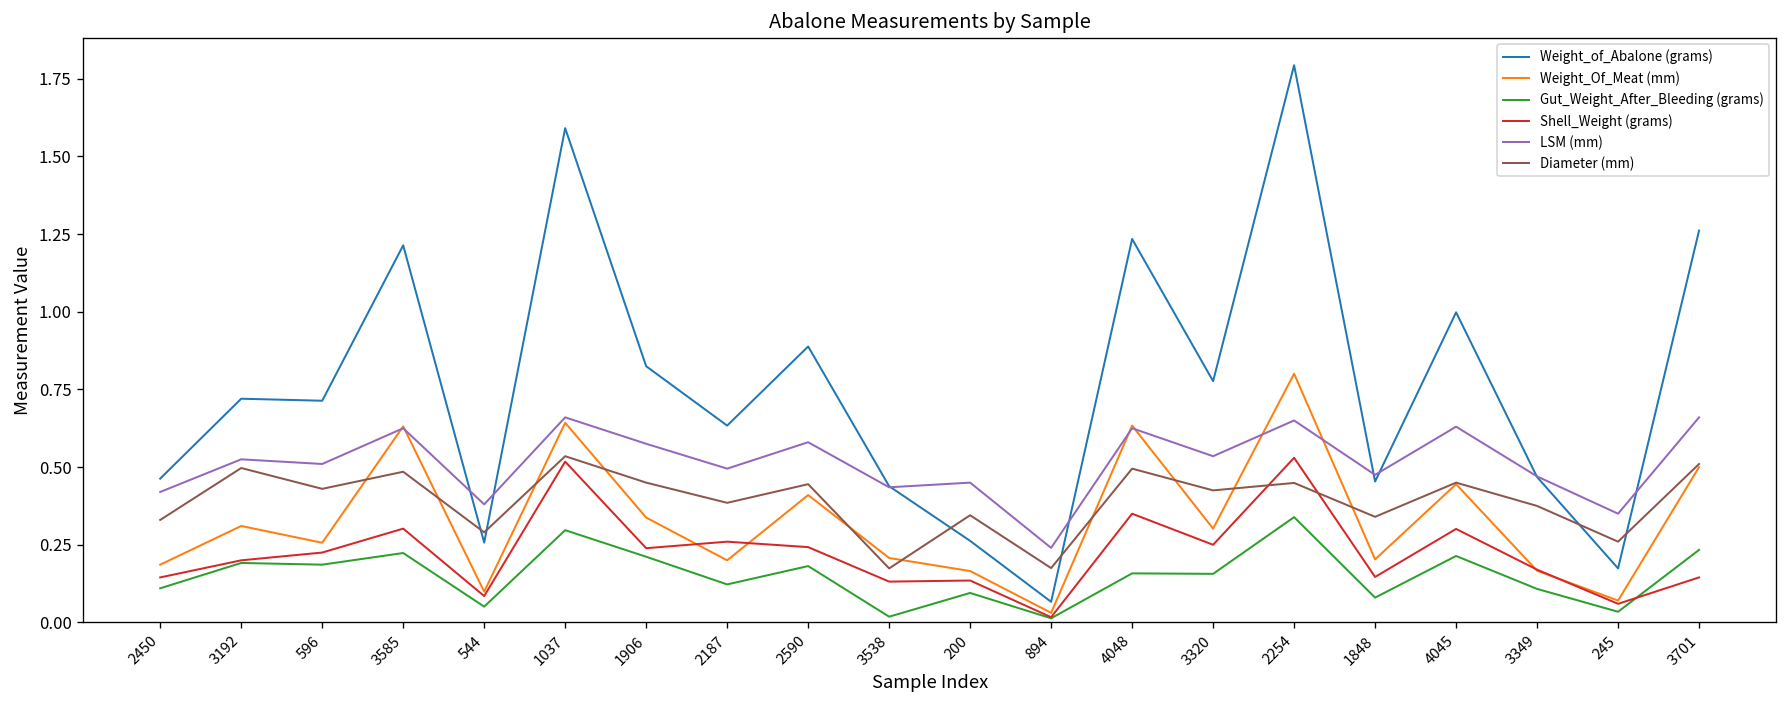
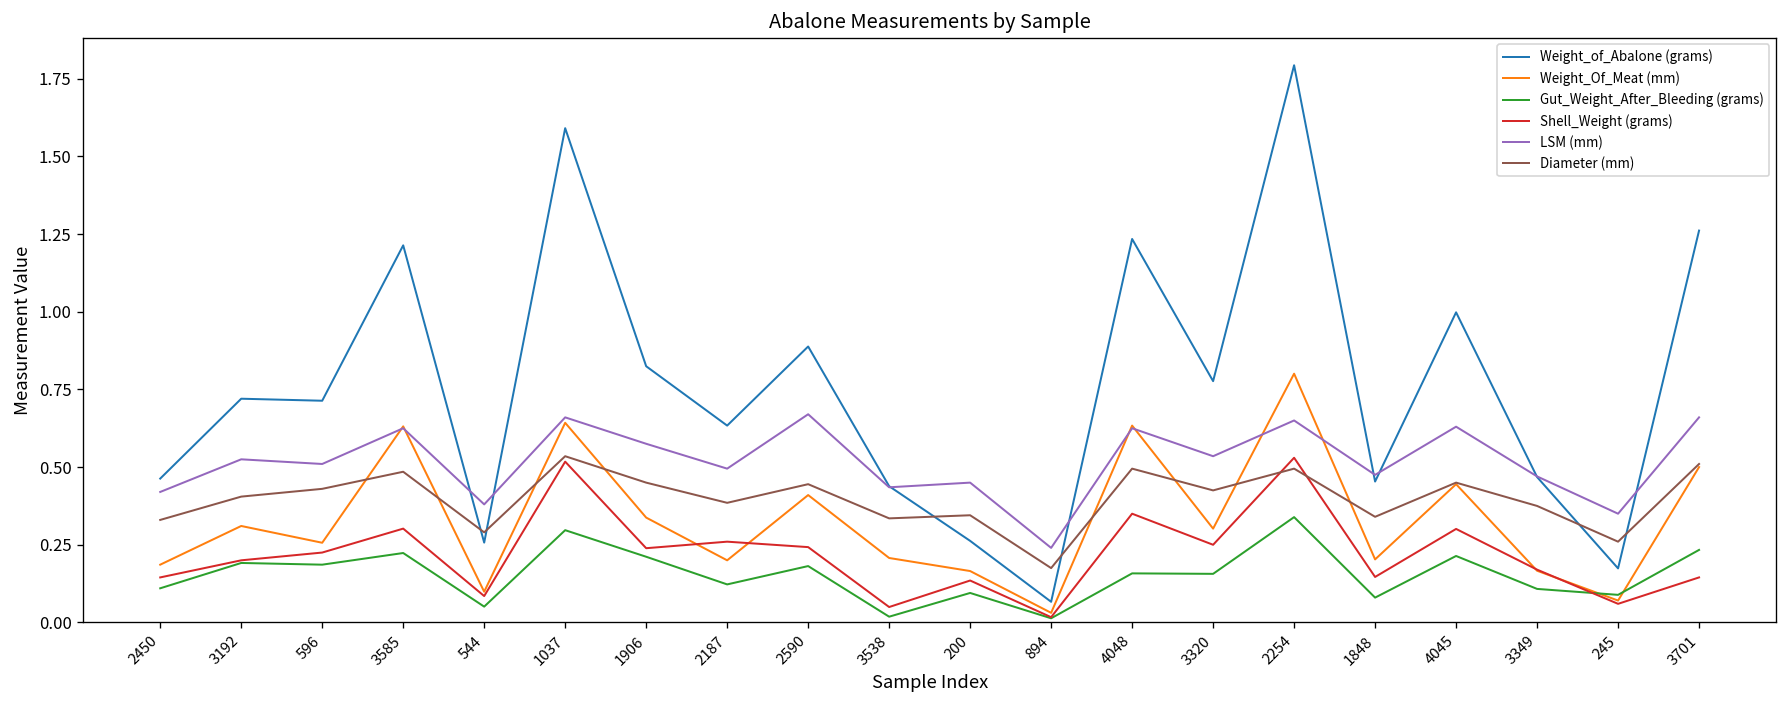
  {
    "Weight_of_Abalone (grams)": {
      "2450": 0.46,
      "3192": 0.72,
      "596": 0.71,
      "3585": 1.21,
      "544": 0.26,
      "1037": 1.59,
      "1906": 0.82,
      "2187": 0.63,
      "2590": 0.89,
      "200": 0.26,
      "894": 0.07,
      "4048": 1.23,
      "3320": 0.78,
      "2254": 1.79,
      "1848": 0.45,
      "4045": 1.00,
      "245": 0.17,
      "3701": 1.26
    },
    "Weight_Of_Meat (mm)": {
      "2450": 0.19,
      "3192": 0.31,
      "596": 0.26,
      "544": 0.10,
      "1037": 0.64,
      "1906": 0.34,
      "2187": 0.20,
      "2590": 0.41,
      "3538": 0.21,
      "200": 0.17,
      "894": 0.03,
      "3320": 0.30,
      "2254": 0.80,
      "1848": 0.20,
      "245": 0.07
    },
    "Gut_Weight_After_Bleeding (grams)": {
      "2450": 0.11,
      "596": 0.19,
      "3585": 0.22,
      "544": 0.05,
      "1037": 0.30,
      "1906": 0.21,
      "2187": 0.12,
      "2590": 0.18,
      "3538": 0.02,
      "200": 0.10,
      "4048": 0.16,
      "3320": 0.16,
      "2254": 0.34,
      "1848": 0.08,
      "4045": 0.21,
      "3349": 0.11,
-     "245": 0.03,
+     "245": 0.09,
      "3701": 0.23
    },
    "Shell_Weight (grams)": {
      "2450": 0.15,
      "596": 0.23,
      "3585": 0.30,
      "544": 0.09,
      "1037": 0.52,
      "1906": 0.24,
      "2187": 0.26,
      "2590": 0.24,
-     "3538": 0.13,
+     "3538": 0.05,
      "200": 0.14,
      "4048": 0.35,
      "3320": 0.25,
      "2254": 0.53,
      "1848": 0.15,
      "4045": 0.30,
      "245": 0.06,
      "3701": 0.15
    },
    "LSM (mm)": {
      "2450": 0.42,
      "3192": 0.53,
      "596": 0.51,
      "544": 0.38,
      "1037": 0.66,
      "1906": 0.58,
      "2187": 0.50,
-     "2590": 0.58,
+     "2590": 0.67,
      "200": 0.45,
      "894": 0.24,
      "3320": 0.54,
      "2254": 0.65,
      "1848": 0.48,
      "4045": 0.63,
      "245": 0.35,
      "3701": 0.66
    },
    "Diameter (mm)": {
      "2450": 0.33,
-     "3192": 0.50,
+     "3192": 0.41,
      "596": 0.43,
      "3585": 0.49,
      "544": 0.29,
      "1037": 0.54,
      "1906": 0.45,
      "2187": 0.39,
      "2590": 0.45,
-     "3538": 0.17,
+     "3538": 0.34,
      "200": 0.35,
      "894": 0.18,
      "4048": 0.50,
      "3320": 0.43,
-     "2254": 0.45,
+     "2254": 0.50,
      "1848": 0.34,
      "3349": 0.38,
      "245": 0.26
    }
  }
